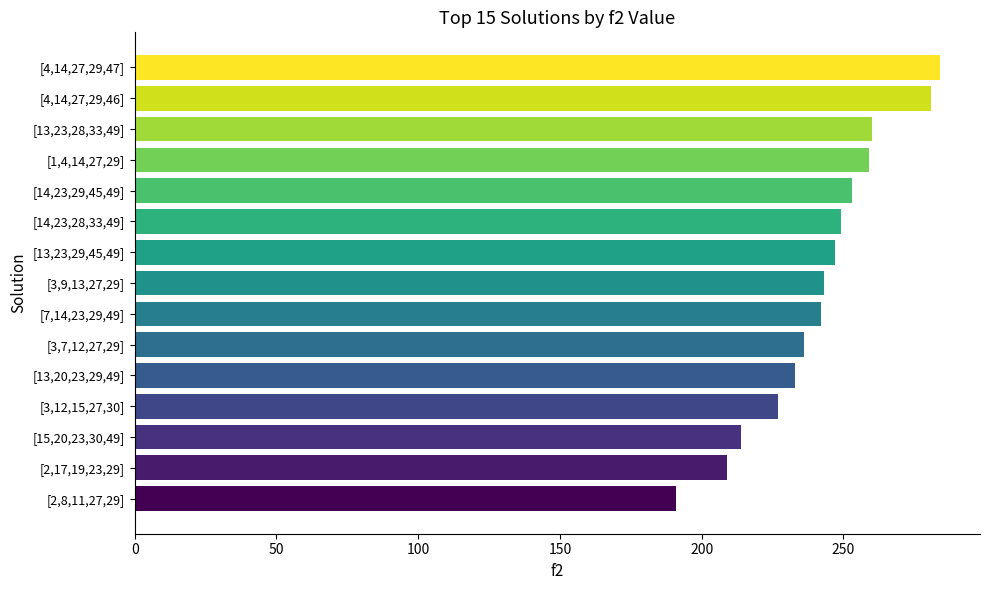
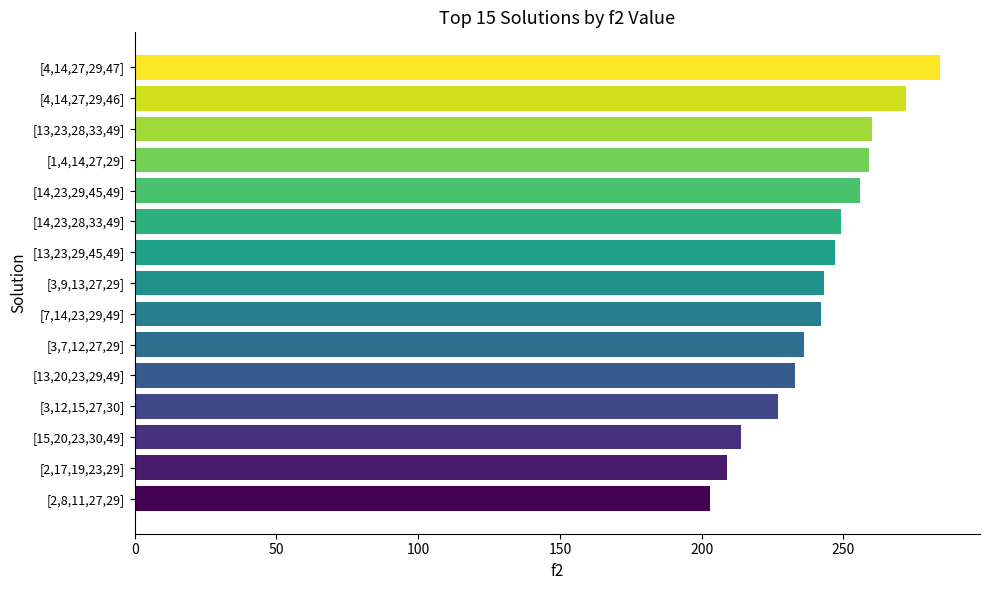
  {
    "[4,14,27,29,47]": 284,
-   "[4,14,27,29,46]": 281,
+   "[4,14,27,29,46]": 272,
    "[13,23,28,33,49]": 260,
    "[1,4,14,27,29]": 259,
-   "[14,23,29,45,49]": 253,
+   "[14,23,29,45,49]": 256,
    "[14,23,28,33,49]": 249,
    "[13,23,29,45,49]": 247,
    "[3,9,13,27,29]": 243,
    "[7,14,23,29,49]": 242,
    "[3,7,12,27,29]": 236,
    "[13,20,23,29,49]": 233,
    "[3,12,15,27,30]": 227,
    "[15,20,23,30,49]": 214,
    "[2,17,19,23,29]": 209,
-   "[2,8,11,27,29]": 191
+   "[2,8,11,27,29]": 203
  }
